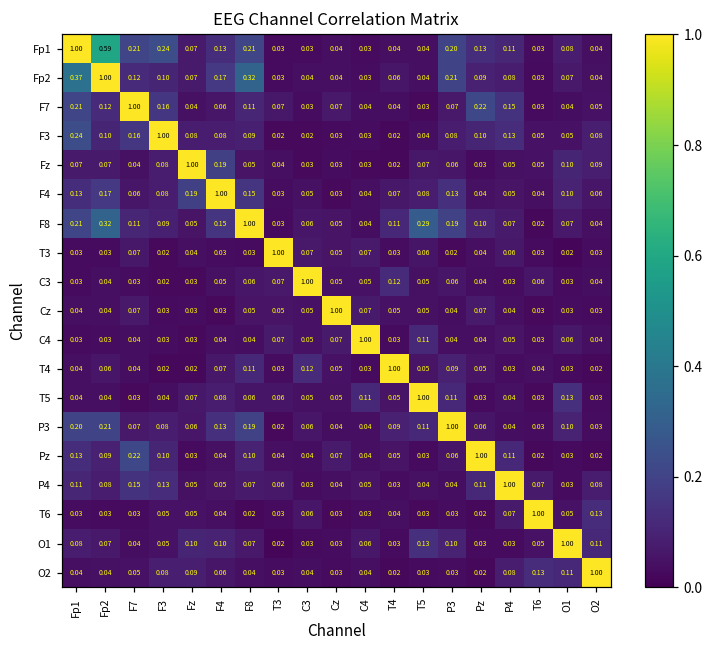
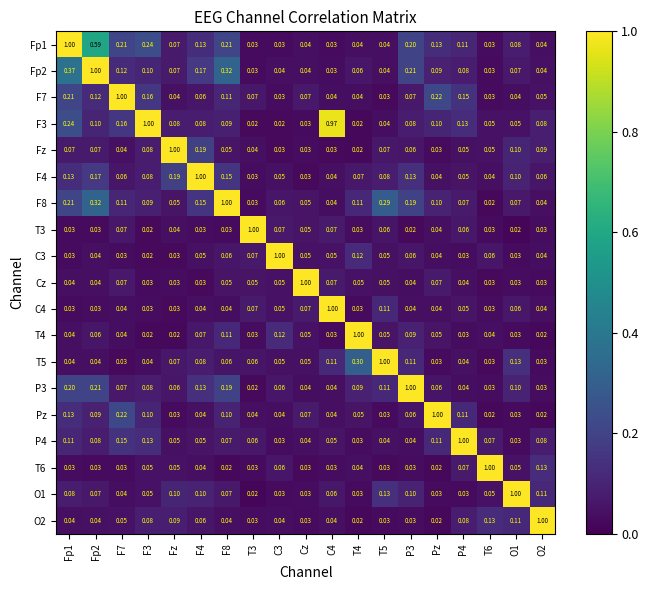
  {
    "F3": {
      "Fp1": 0.24,
      "Fp2": 0.10,
      "F7": 0.16,
      "F3": 1.00,
      "Fz": 0.08,
      "F4": 0.08,
      "F8": 0.09,
      "T3": 0.02,
      "C3": 0.02,
      "Cz": 0.03,
-     "C4": 0.03,
+     "C4": 0.97,
      "T4": 0.02,
      "T5": 0.04,
      "P3": 0.08,
      "Pz": 0.10,
      "P4": 0.13,
      "T6": 0.05,
      "O1": 0.05,
      "O2": 0.08
    },
    "T5": {
      "Fp1": 0.04,
      "Fp2": 0.04,
      "F7": 0.03,
      "F3": 0.04,
      "Fz": 0.07,
      "F4": 0.08,
      "F8": 0.06,
      "T3": 0.06,
      "C3": 0.05,
      "Cz": 0.05,
      "C4": 0.11,
-     "T4": 0.05,
+     "T4": 0.30,
      "T5": 1.00,
      "P3": 0.11,
      "Pz": 0.03,
      "P4": 0.04,
      "T6": 0.03,
      "O1": 0.13,
      "O2": 0.03
    }
  }
